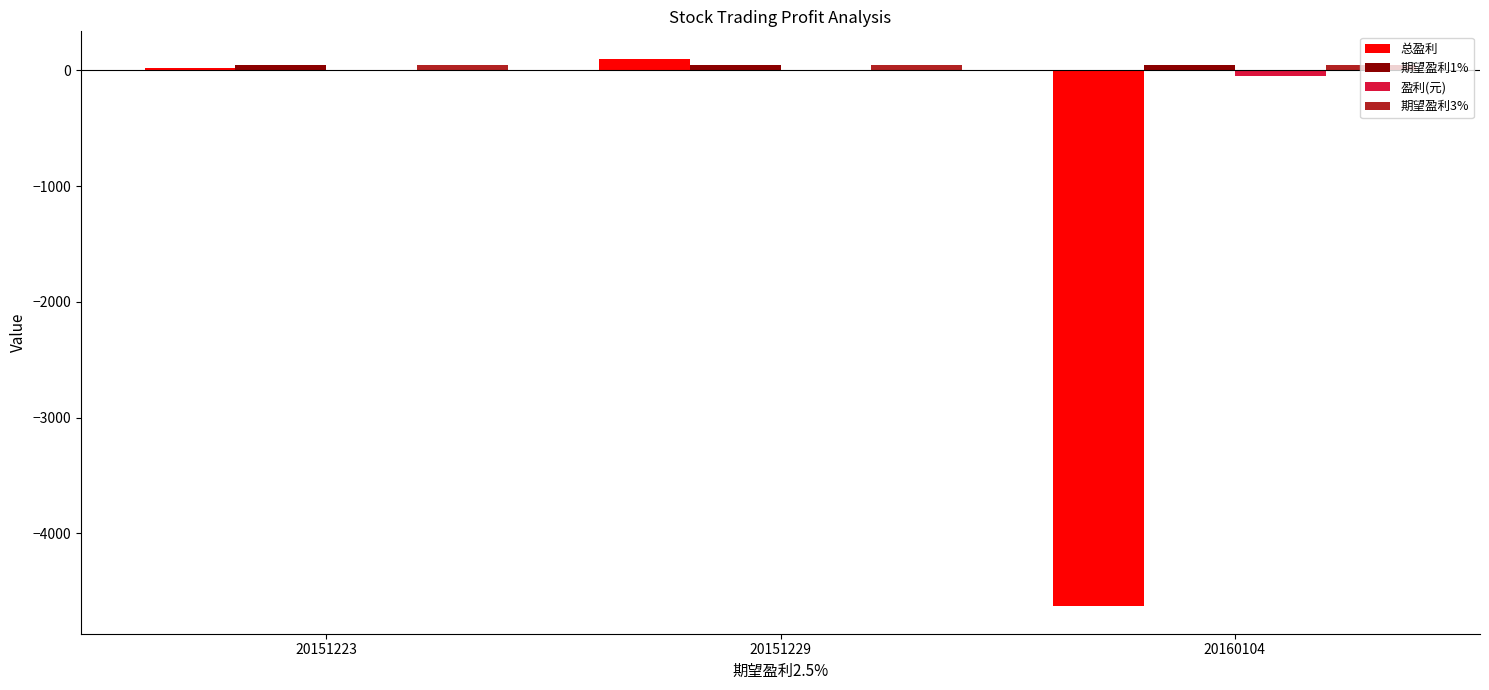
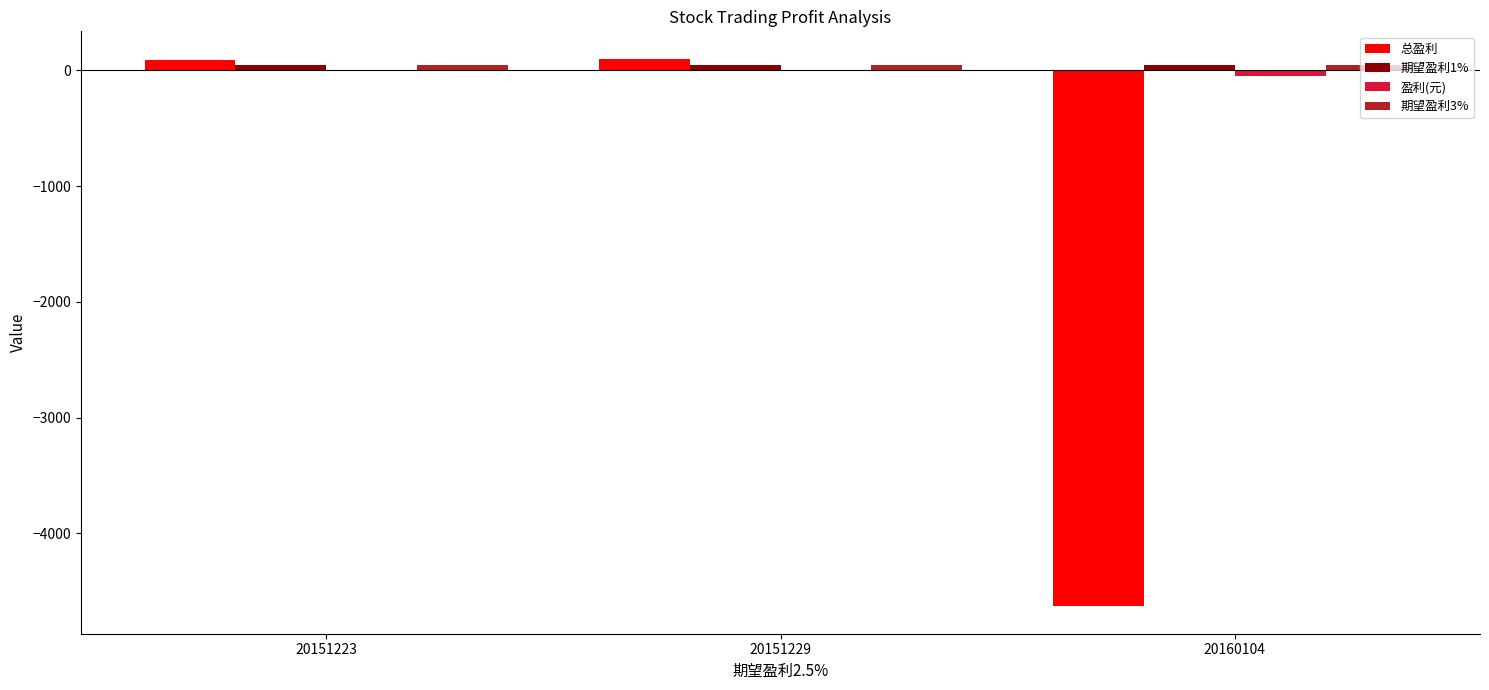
  {
    "总盈利": {
-     "20151223": 20,
+     "20151223": 90,
      "20151229": 100,
      "20160104": -4630
    },
    "期望盈利1%": {
      "20151223": 50,
      "20151229": 50,
      "20160104": 50
    }
  }
